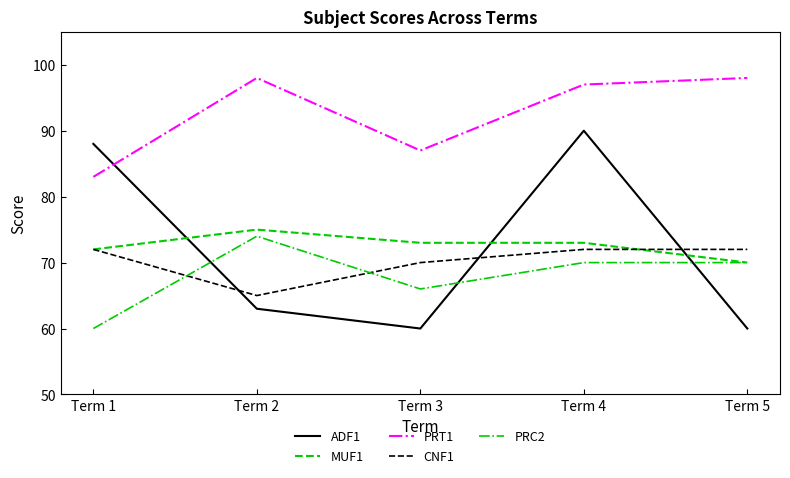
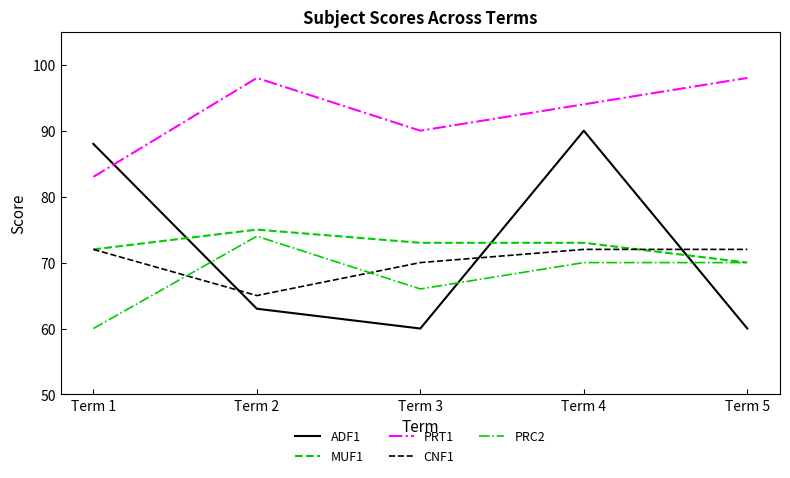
  {
    "PRT1": {
      "Term 1": 83,
      "Term 2": 98,
-     "Term 3": 87,
-     "Term 4": 97,
+     "Term 3": 90,
+     "Term 4": 94,
      "Term 5": 98
    }
  }
